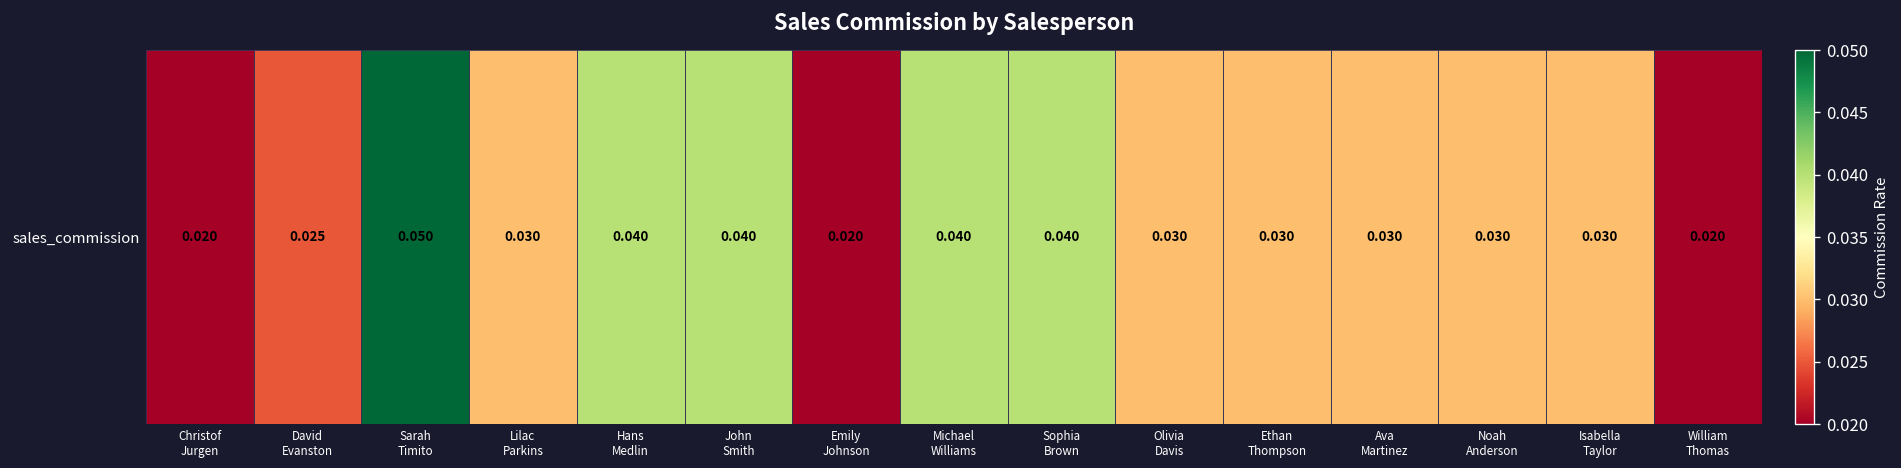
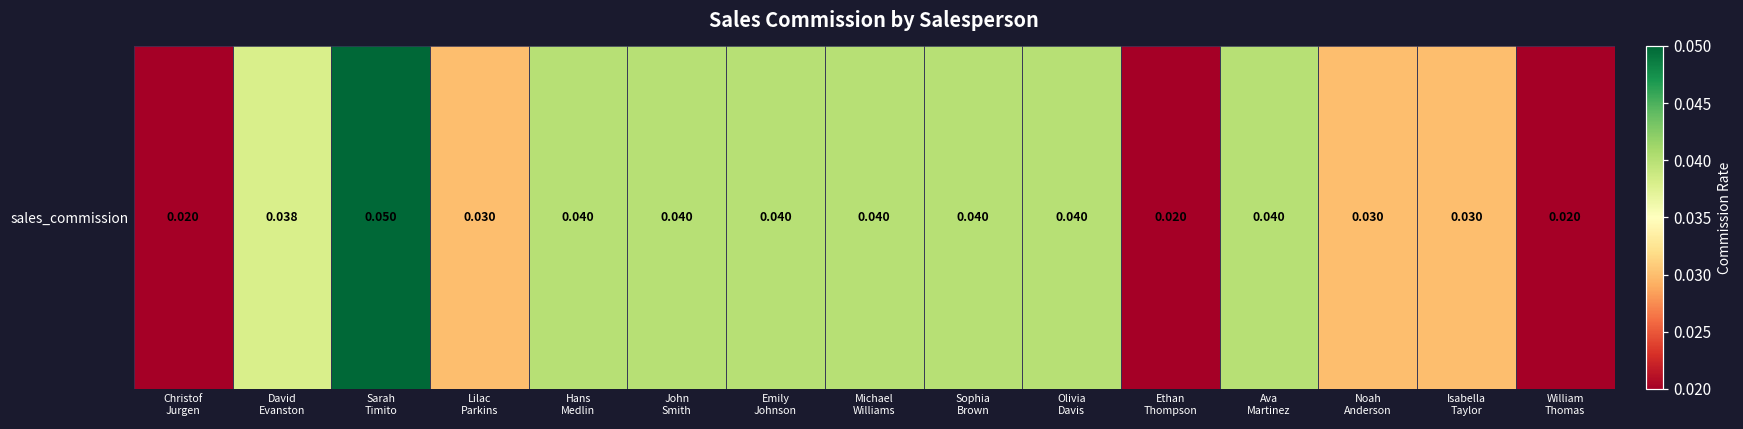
  {
    "sales_commission": {
      "Christof Jurgen": 0.020,
-     "David Evanston": 0.025,
+     "David Evanston": 0.038,
      "Sarah Timito": 0.050,
      "Lilac Parkins": 0.030,
      "Hans Medlin": 0.040,
      "John Smith": 0.040,
-     "Emily Johnson": 0.020,
+     "Emily Johnson": 0.040,
      "Michael Williams": 0.040,
      "Sophia Brown": 0.040,
-     "Olivia Davis": 0.030,
-     "Ethan Thompson": 0.030,
-     "Ava Martinez": 0.030,
+     "Olivia Davis": 0.040,
+     "Ethan Thompson": 0.020,
+     "Ava Martinez": 0.040,
      "Noah Anderson": 0.030,
      "Isabella Taylor": 0.030,
      "William Thomas": 0.020
    }
  }
